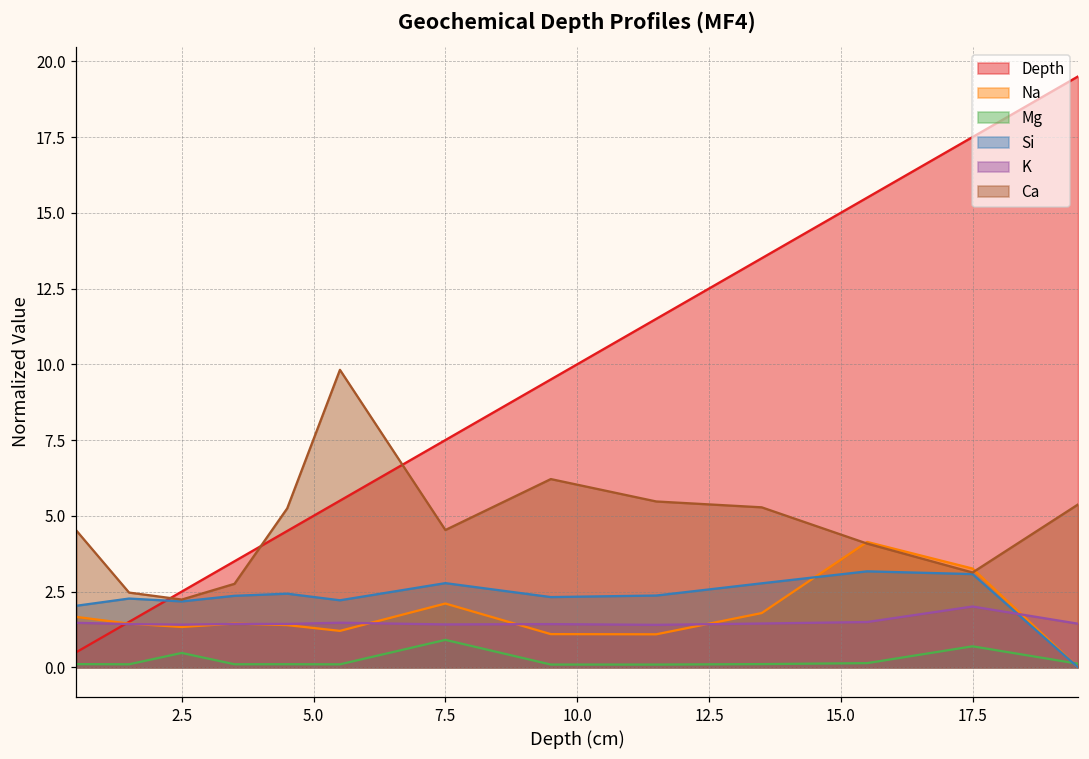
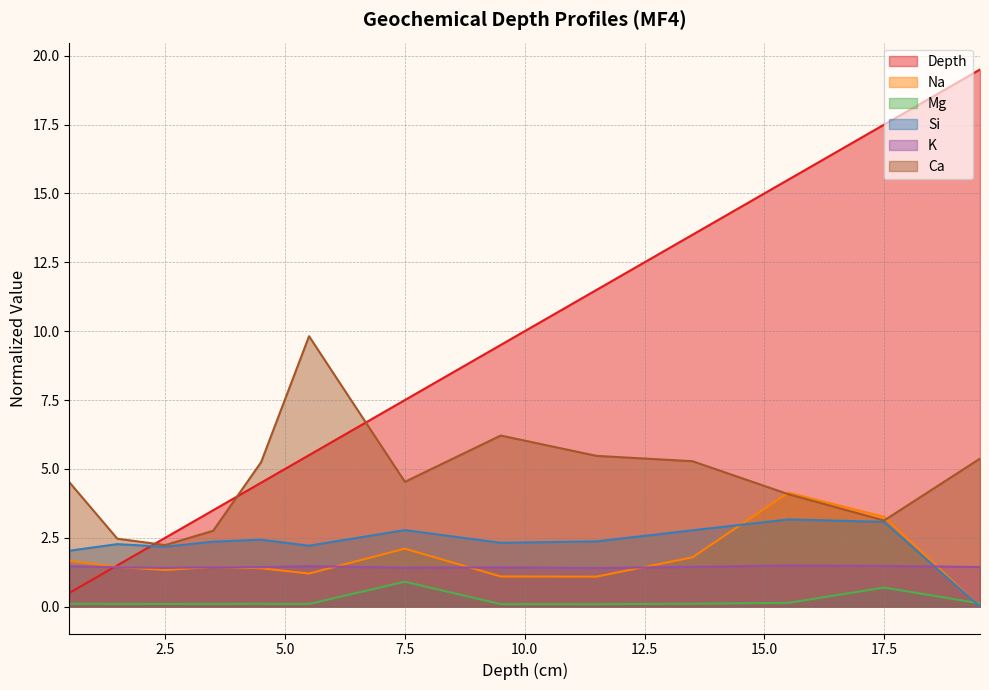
  {
    "Na": {
      "7.5": 2.1,
      "17.5": 3.3
    },
    "Mg": {
-     "2.5": 0.5,
+     "2.5": 0.1,
      "7.5": 0.9,
      "17.5": 0.7
    },
    "Si": {
      "7.5": 2.8
    },
    "K": {
      "7.5": 1.4,
-     "17.5": 2.0
+     "17.5": 1.5
    }
  }
